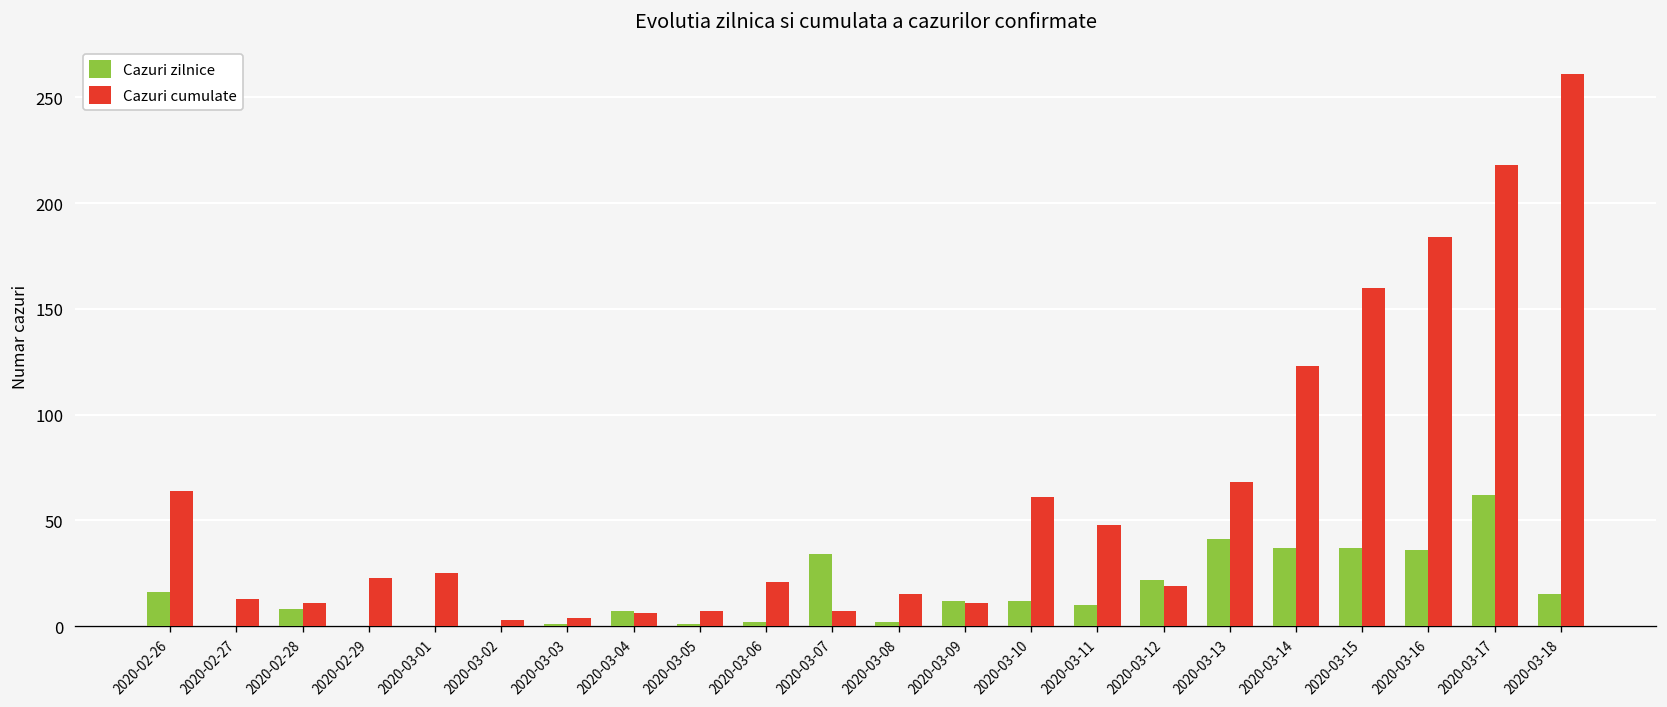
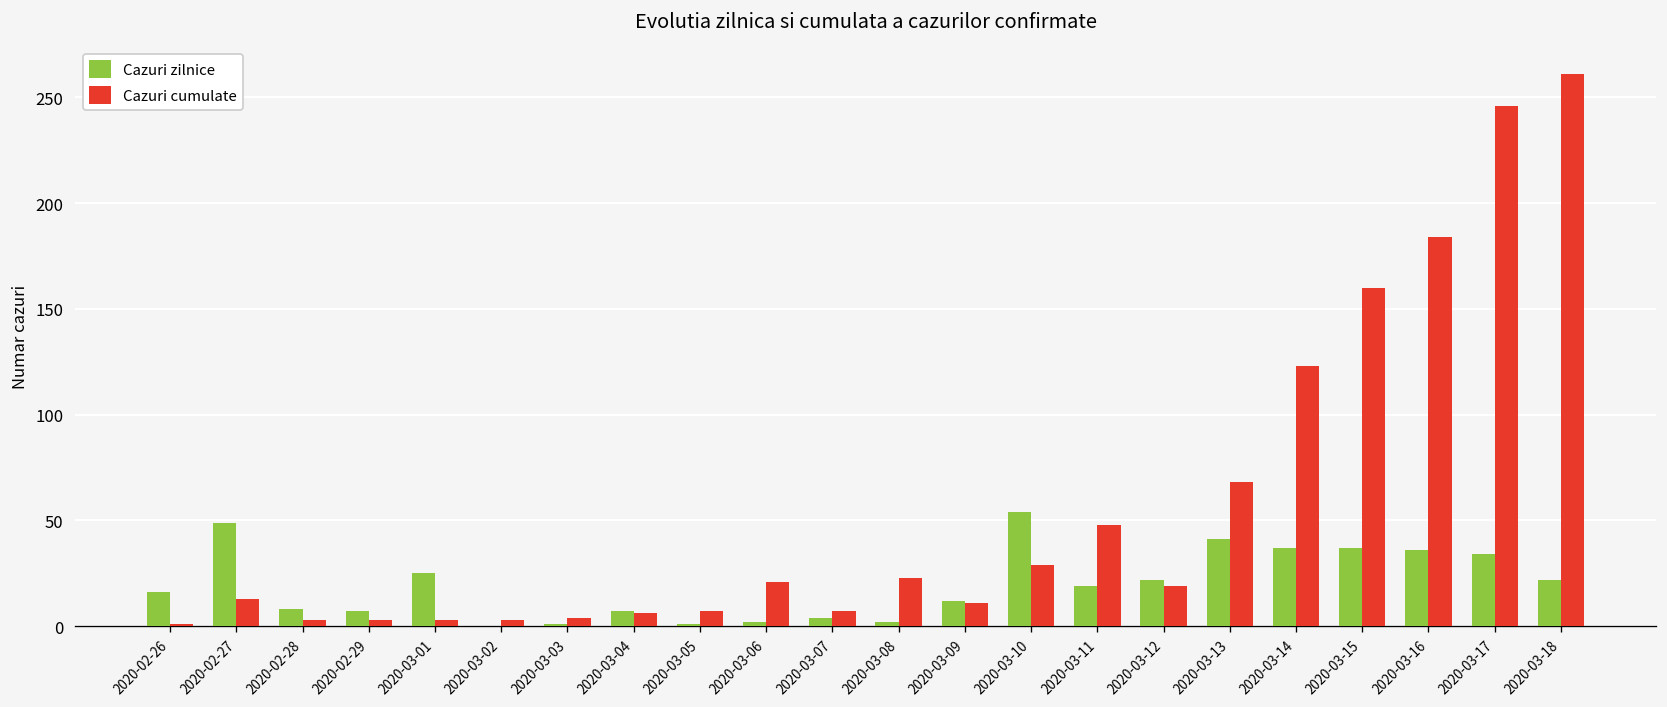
  {
    "Cazuri zilnice": {
      "2020-02-26": 16,
-     "2020-02-27": 0,
+     "2020-02-27": 49,
      "2020-02-28": 8,
-     "2020-02-29": 0,
-     "2020-03-01": 0,
+     "2020-02-29": 7,
+     "2020-03-01": 25,
      "2020-03-02": 0,
      "2020-03-04": 7,
      "2020-03-06": 2,
-     "2020-03-07": 34,
+     "2020-03-07": 4,
      "2020-03-08": 2,
      "2020-03-09": 12,
-     "2020-03-10": 12,
-     "2020-03-11": 10,
+     "2020-03-10": 54,
+     "2020-03-11": 19,
      "2020-03-12": 22,
      "2020-03-13": 41,
      "2020-03-14": 37,
      "2020-03-15": 37,
      "2020-03-16": 36,
-     "2020-03-17": 62,
-     "2020-03-18": 15
+     "2020-03-17": 34,
+     "2020-03-18": 22
    },
    "Cazuri cumulate": {
-     "2020-02-26": 64,
+     "2020-02-26": 1,
      "2020-02-27": 13,
-     "2020-02-28": 11,
-     "2020-02-29": 23,
-     "2020-03-01": 25,
+     "2020-02-28": 3,
+     "2020-02-29": 3,
+     "2020-03-01": 3,
      "2020-03-02": 3,
      "2020-03-03": 4,
      "2020-03-04": 6,
      "2020-03-05": 7,
      "2020-03-06": 21,
      "2020-03-07": 7,
-     "2020-03-08": 15,
+     "2020-03-08": 23,
      "2020-03-09": 11,
-     "2020-03-10": 61,
+     "2020-03-10": 29,
      "2020-03-11": 48,
      "2020-03-12": 19,
      "2020-03-13": 68,
      "2020-03-14": 123,
      "2020-03-15": 160,
      "2020-03-16": 184,
-     "2020-03-17": 218,
+     "2020-03-17": 246,
      "2020-03-18": 261
    }
  }
